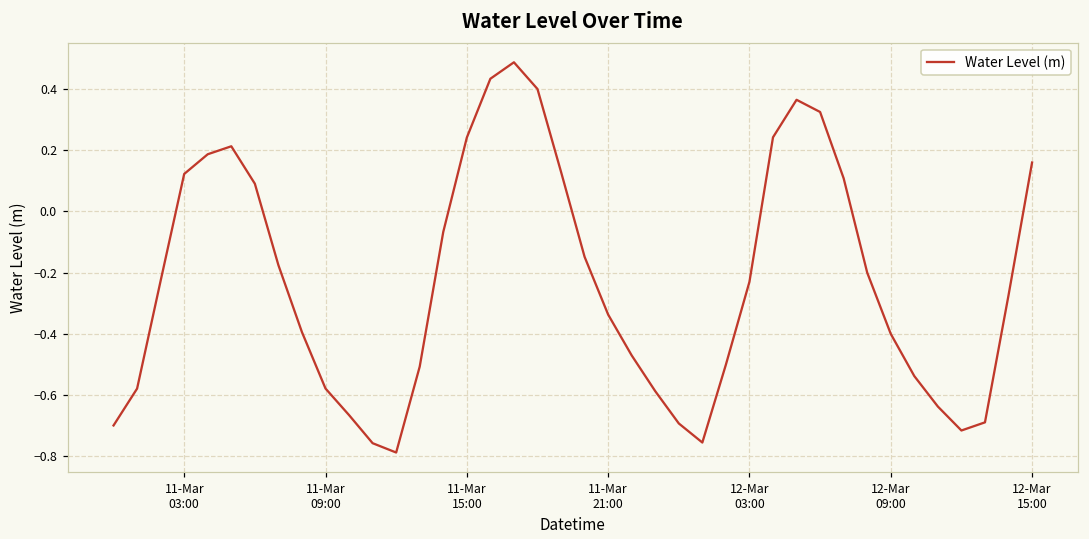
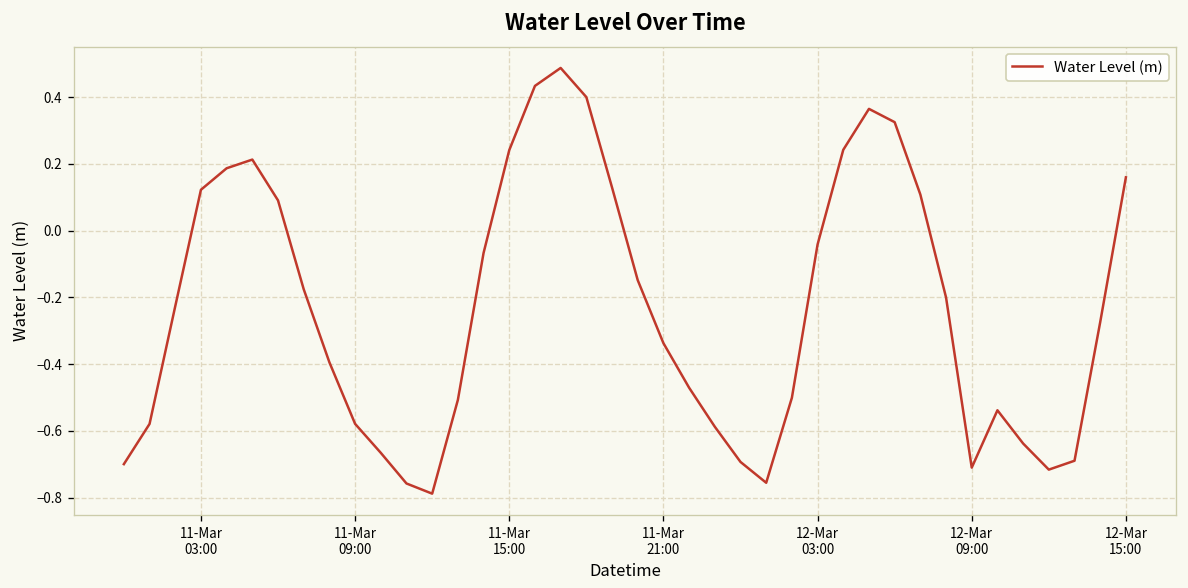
  {
    "11-Mar 03:00": 0.12,
    "11-Mar 09:00": -0.58,
    "11-Mar 15:00": 0.24,
    "11-Mar 21:00": -0.34,
-   "12-Mar 03:00": -0.23,
-   "12-Mar 09:00": -0.40,
+   "12-Mar 03:00": -0.04,
+   "12-Mar 09:00": -0.71,
    "12-Mar 15:00": 0.16
  }
